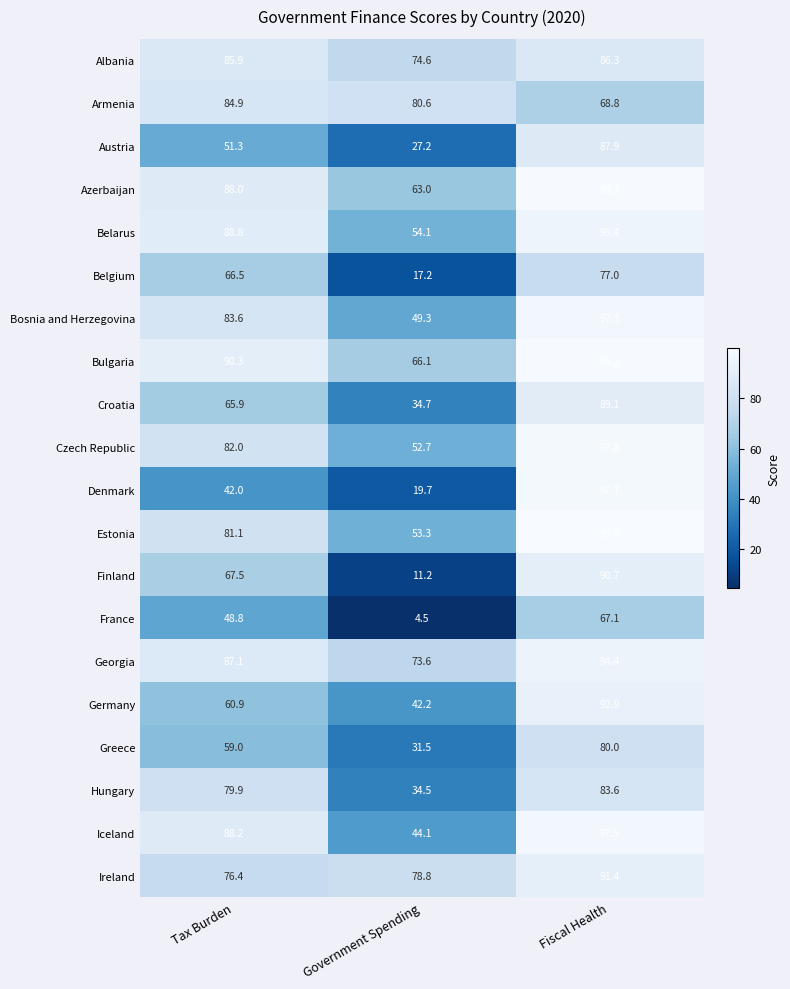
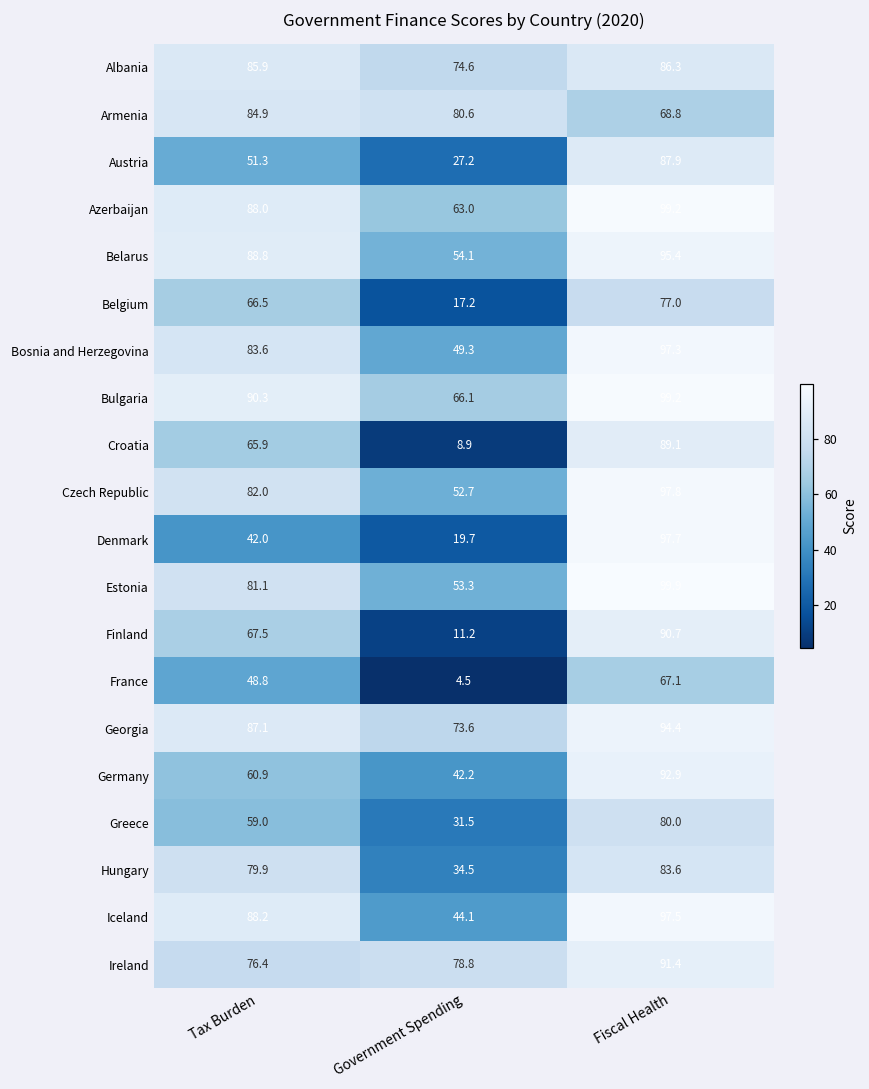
  {
    "Albania": {
      "Government Spending": 74.6
    },
    "Armenia": {
      "Tax Burden": 84.9,
      "Government Spending": 80.6,
      "Fiscal Health": 68.8
    },
    "Austria": {
      "Tax Burden": 51.3,
      "Government Spending": 27.2
    },
    "Azerbaijan": {
      "Government Spending": 63.0
    },
    "Belarus": {
      "Government Spending": 54.1
    },
    "Belgium": {
      "Tax Burden": 66.5,
      "Government Spending": 17.2,
      "Fiscal Health": 77.0
    },
    "Bosnia and Herzegovina": {
      "Tax Burden": 83.6,
      "Government Spending": 49.3
    },
    "Bulgaria": {
      "Government Spending": 66.1
    },
    "Croatia": {
      "Tax Burden": 65.9,
-     "Government Spending": 34.7
+     "Government Spending": 8.9
    },
    "Czech Republic": {
      "Tax Burden": 82.0,
      "Government Spending": 52.7
    },
    "Denmark": {
      "Tax Burden": 42.0,
      "Government Spending": 19.7
    },
    "Estonia": {
      "Tax Burden": 81.1,
      "Government Spending": 53.3
    },
    "Finland": {
      "Tax Burden": 67.5,
      "Government Spending": 11.2
    },
    "France": {
      "Tax Burden": 48.8,
      "Government Spending": 4.5,
      "Fiscal Health": 67.1
    },
    "Georgia": {
      "Government Spending": 73.6
    },
    "Germany": {
      "Tax Burden": 60.9,
      "Government Spending": 42.2
    },
    "Greece": {
      "Tax Burden": 59.0,
      "Government Spending": 31.5,
      "Fiscal Health": 80.0
    },
    "Hungary": {
      "Tax Burden": 79.9,
      "Government Spending": 34.5,
      "Fiscal Health": 83.6
    },
    "Iceland": {
      "Government Spending": 44.1
    },
    "Ireland": {
      "Tax Burden": 76.4,
      "Government Spending": 78.8
    }
  }
